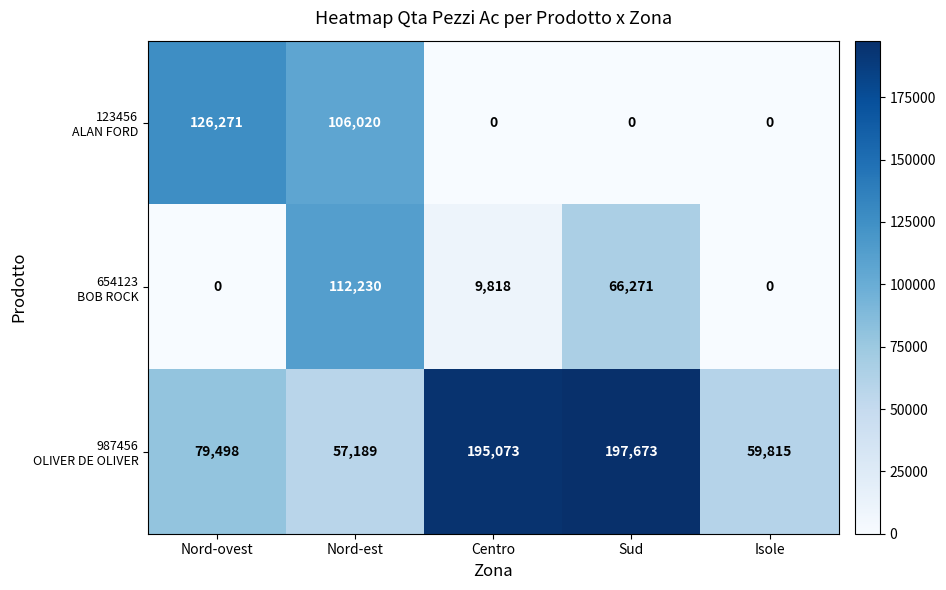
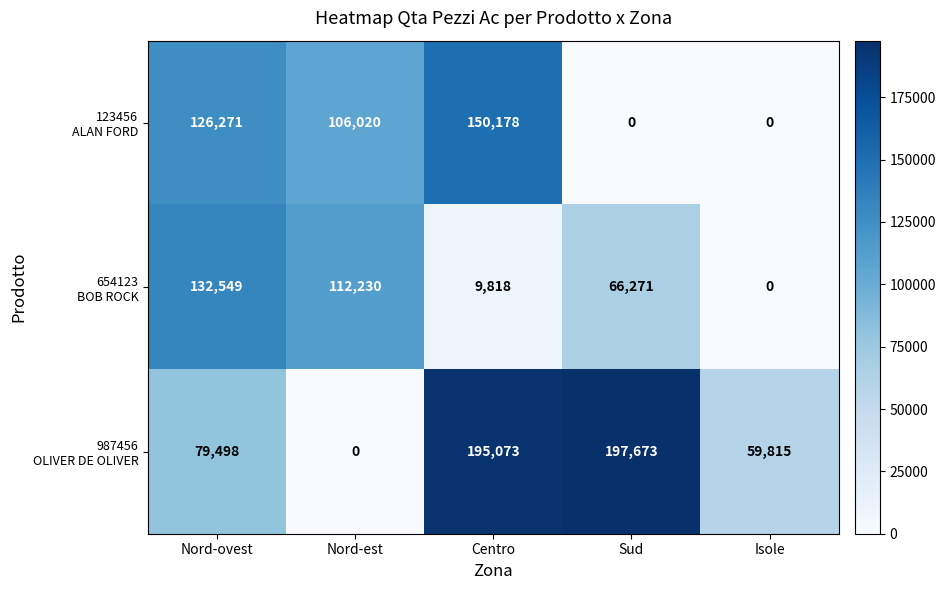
  {
    "123456 ALAN FORD": {
      "Nord-ovest": "126,271",
      "Nord-est": "106,020",
-     "Centro": "0",
+     "Centro": "150,178",
      "Sud": "0",
      "Isole": "0"
    },
    "654123 BOB ROCK": {
-     "Nord-ovest": "0",
+     "Nord-ovest": "132,549",
      "Nord-est": "112,230",
      "Centro": "9,818",
      "Sud": "66,271",
      "Isole": "0"
    },
    "987456 OLIVER DE OLIVER": {
      "Nord-ovest": "79,498",
-     "Nord-est": "57,189",
+     "Nord-est": "0",
      "Centro": "195,073",
      "Sud": "197,673",
      "Isole": "59,815"
    }
  }
